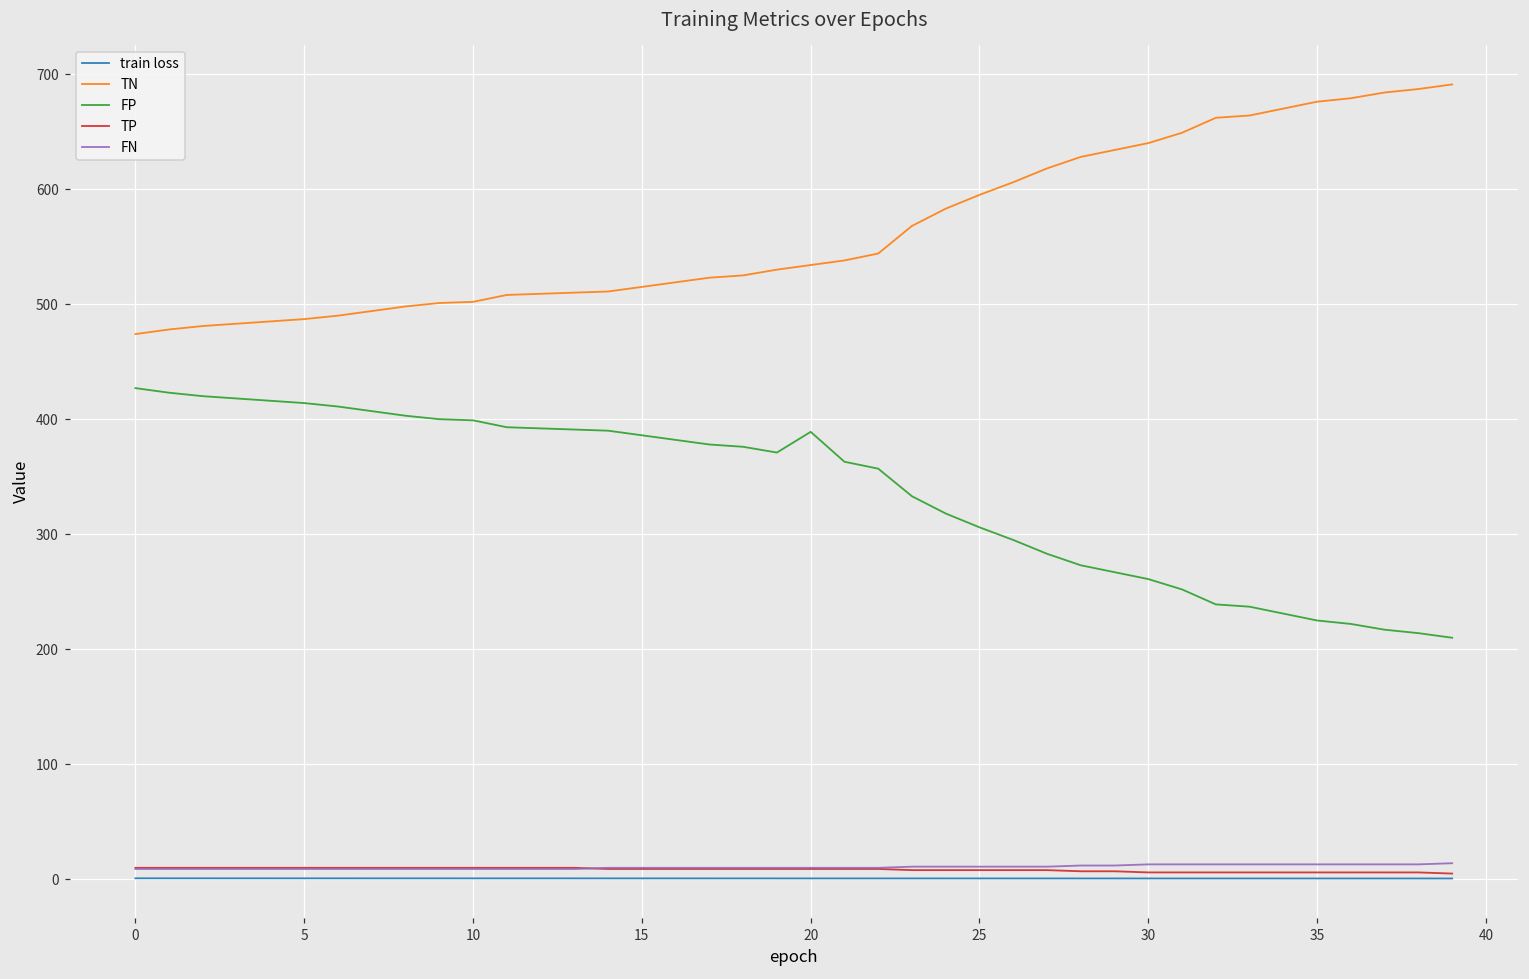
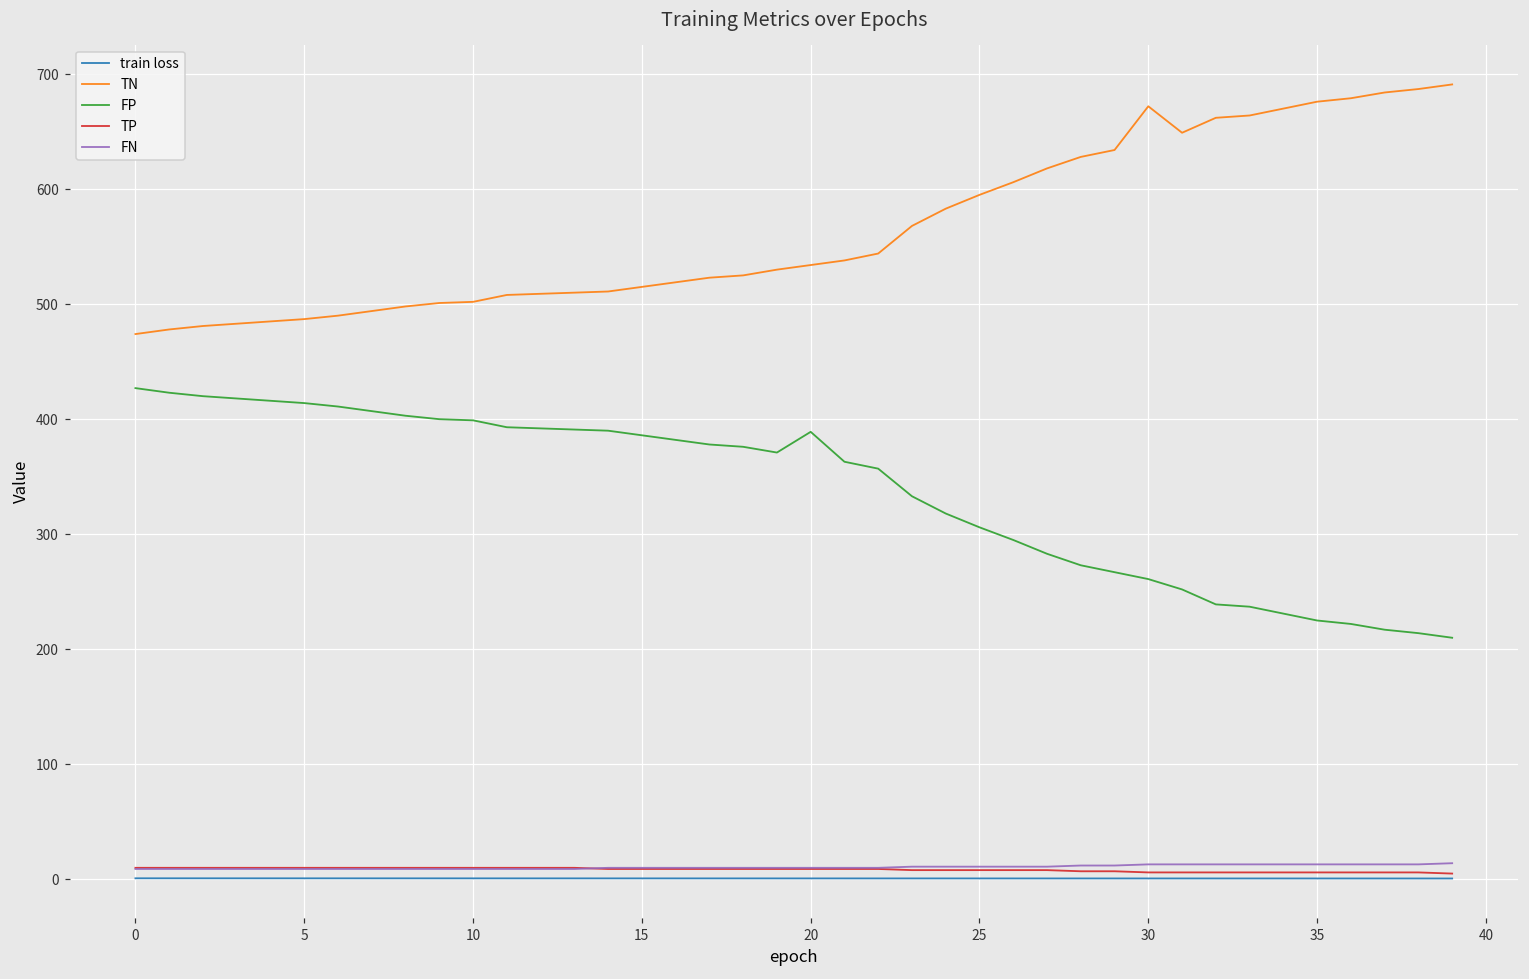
  {
    "train loss": {
      "0": 1,
      "5": 1,
      "10": 1,
      "15": 1,
      "20": 1,
      "25": 1,
      "30": 1,
      "35": 1
    },
    "TN": {
      "0": 474,
      "5": 487,
      "10": 502,
      "15": 515,
      "20": 534,
      "25": 595,
-     "30": 640,
+     "30": 672,
      "35": 676
    },
    "FP": {
      "0": 427,
      "5": 414,
      "10": 399,
      "15": 386,
      "20": 389,
      "25": 306,
      "30": 261,
      "35": 225
    },
    "TP": {
      "25": 8,
      "30": 6,
      "35": 6
    },
    "FN": {
      "25": 11,
      "30": 13,
      "35": 13
    }
  }
